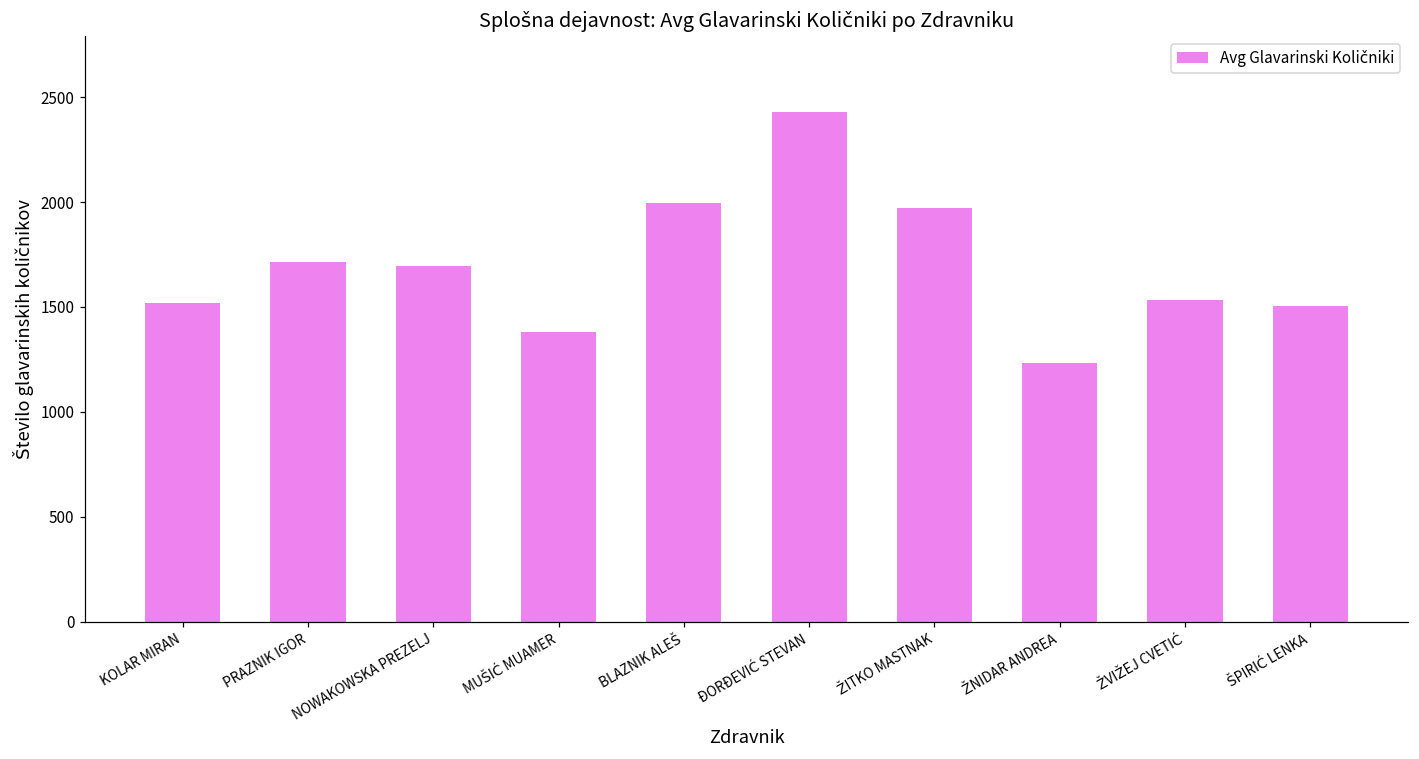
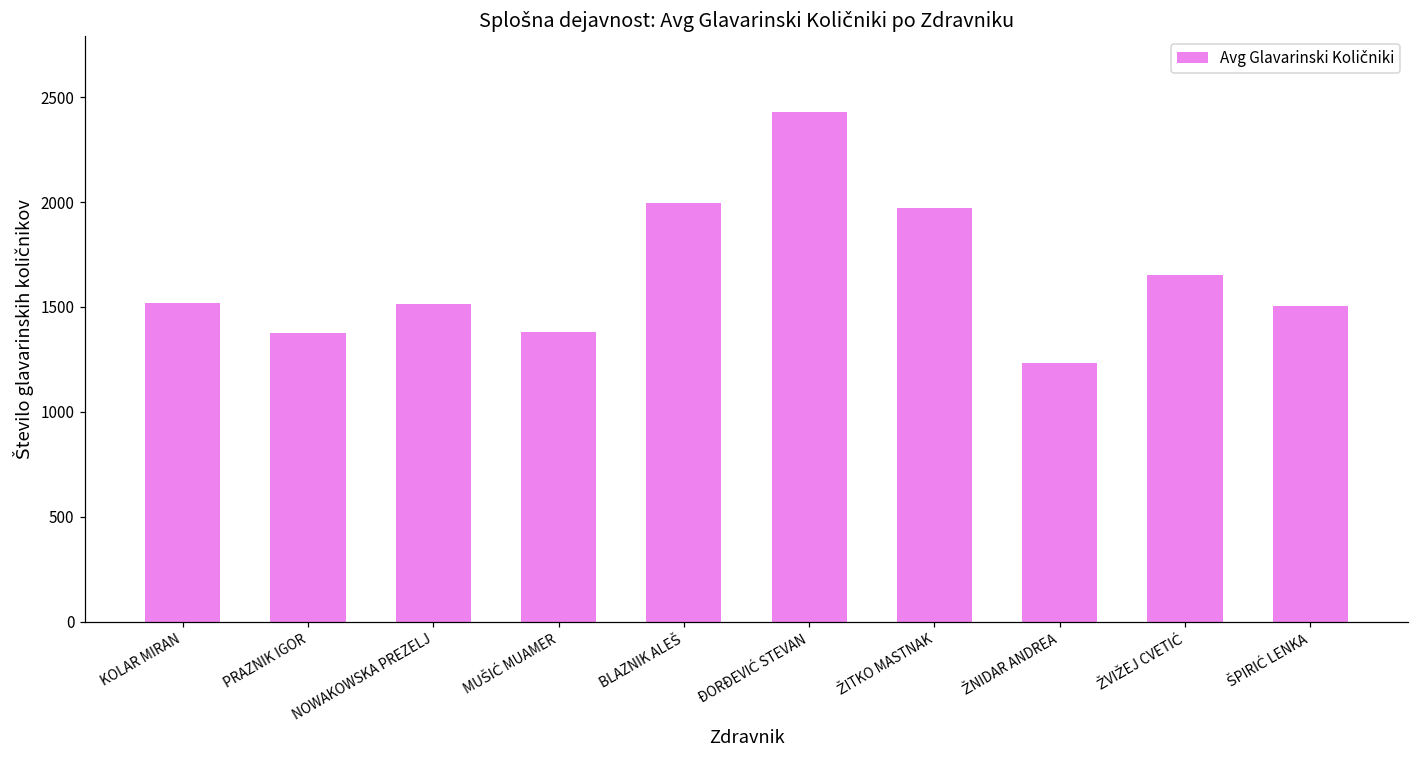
  {
    "KOLAR MIRAN": 1520,
-   "PRAZNIK IGOR": 1710,
-   "NOWAKOWSKA PREZELJ": 1700,
+   "PRAZNIK IGOR": 1380,
+   "NOWAKOWSKA PREZELJ": 1510,
    "MUŠIĆ MUAMER": 1380,
    "BLAZNIK ALEŠ": 1990,
    "ĐORĐEVIĆ STEVAN": 2430,
    "ŽITKO MASTNAK": 1970,
    "ŽNIDAR ANDREA": 1230,
-   "ŽVIŽEJ CVETIĆ": 1530,
+   "ŽVIŽEJ CVETIĆ": 1650,
    "ŠPIRIĆ LENKA": 1510
  }
